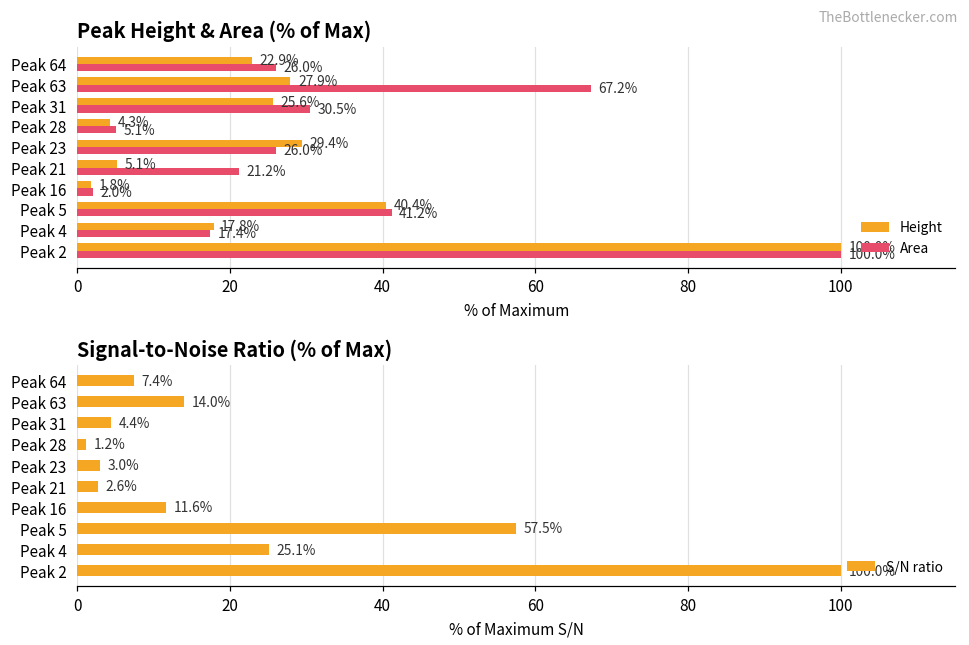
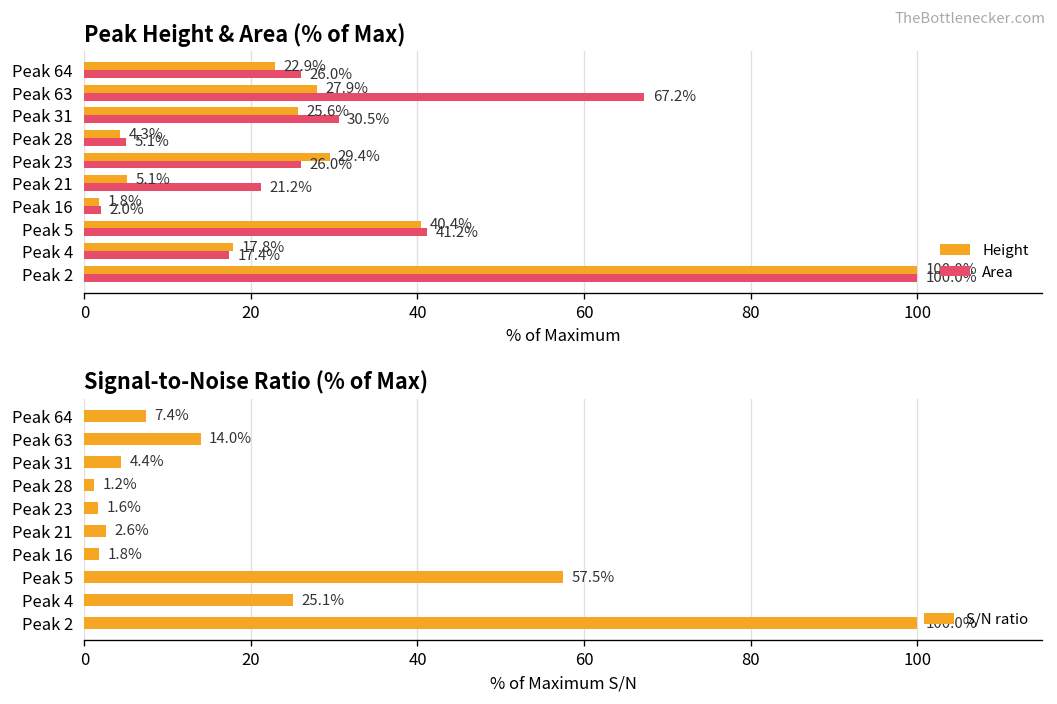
  {
    "Peak Height & Area (% of Max)": {
      "Height": {
        "Peak 63": "27.9%",
        "Peak 31": "25.6%",
        "Peak 21": "5.1%"
      },
      "Area": {
        "Peak 63": "67.2%",
        "Peak 31": "30.5%",
        "Peak 21": "21.2%"
      }
    },
    "Signal-to-Noise Ratio (% of Max)": {
      "Peak 64": "7.4%",
      "Peak 63": "14.0%",
      "Peak 31": "4.4%",
      "Peak 28": "1.2%",
-     "Peak 23": "3.0%",
+     "Peak 23": "1.6%",
      "Peak 21": "2.6%",
-     "Peak 16": "11.6%",
+     "Peak 16": "1.8%",
      "Peak 5": "57.5%",
      "Peak 4": "25.1%",
      "Peak 2": "100.0%"
    }
  }
